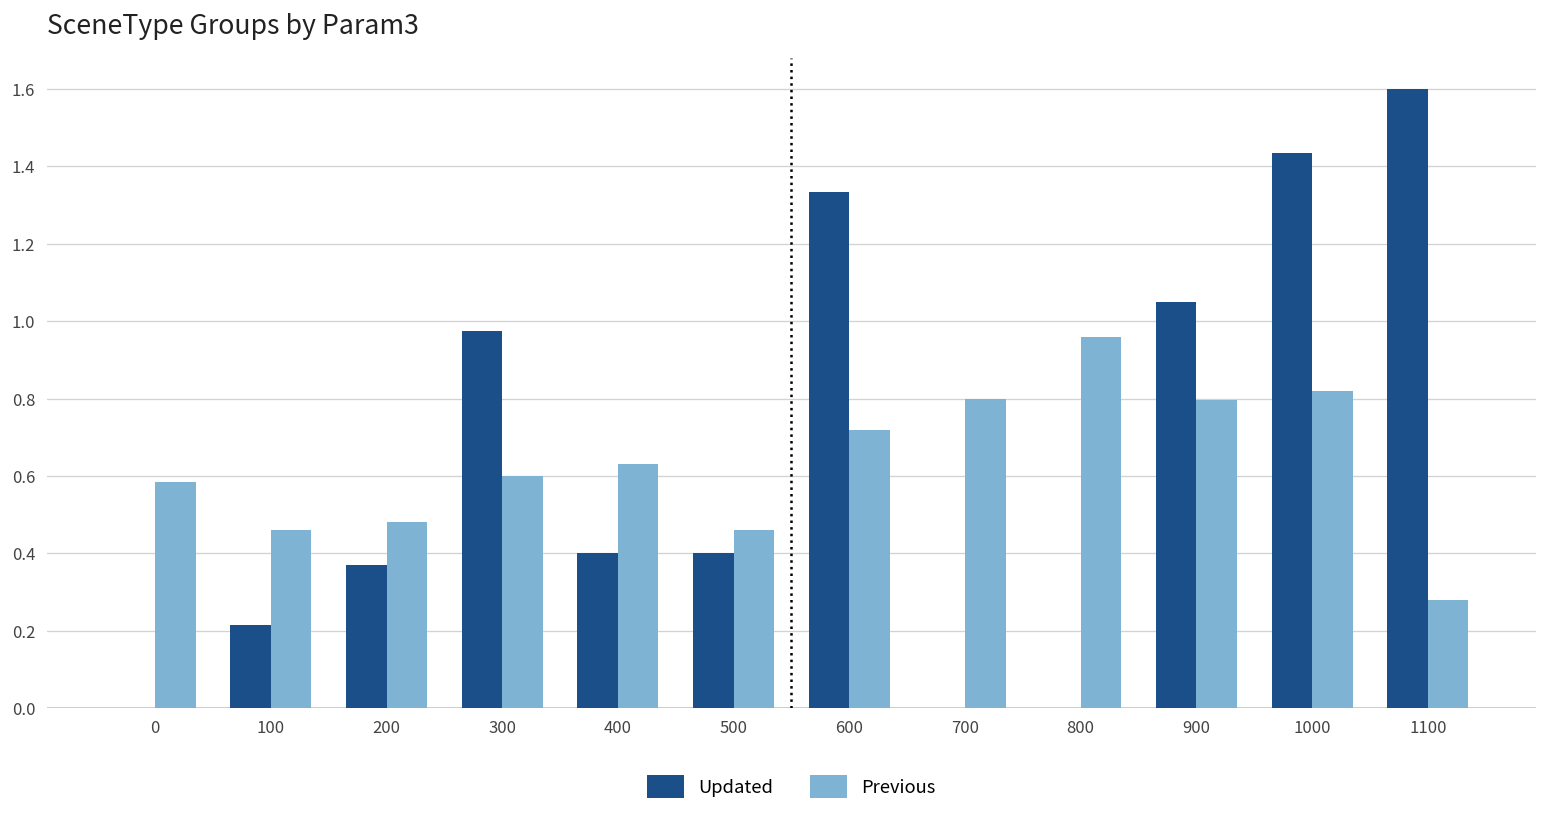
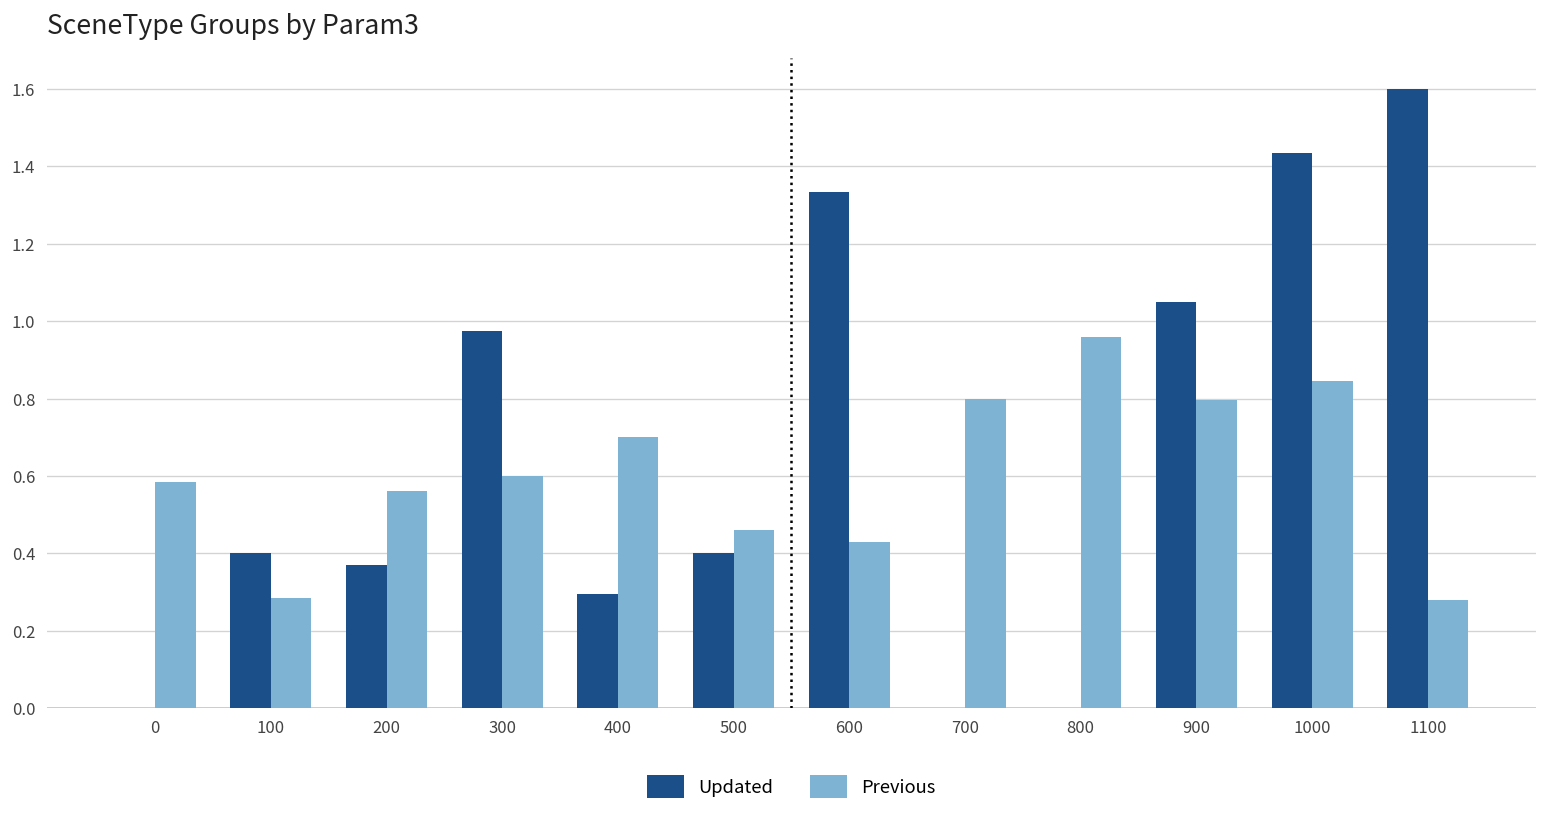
  {
    "Updated": {
      "0": 0.00,
-     "100": 0.22,
+     "100": 0.40,
      "200": 0.37,
      "300": 0.98,
-     "400": 0.40,
+     "400": 0.30,
      "500": 0.40,
      "600": 1.34,
      "700": 0.00,
      "800": 0.00,
      "900": 1.05,
      "1000": 1.44,
      "1100": 1.60
    },
    "Previous": {
      "0": 0.59,
-     "100": 0.46,
-     "200": 0.48,
+     "100": 0.29,
+     "200": 0.56,
      "300": 0.60,
-     "400": 0.63,
+     "400": 0.70,
      "500": 0.46,
-     "600": 0.72,
+     "600": 0.43,
      "700": 0.80,
      "800": 0.96,
      "900": 0.80,
-     "1000": 0.82,
+     "1000": 0.85,
      "1100": 0.28
    }
  }
